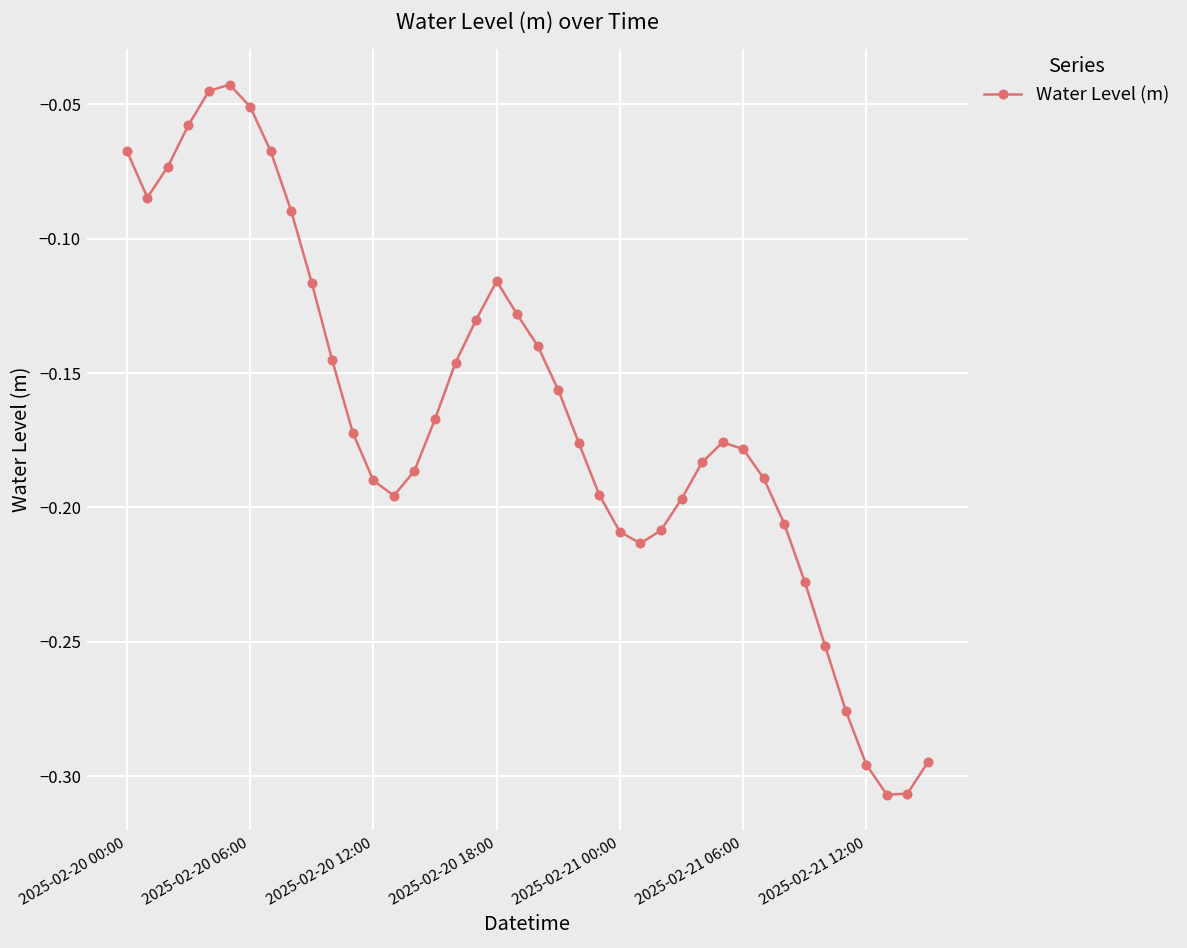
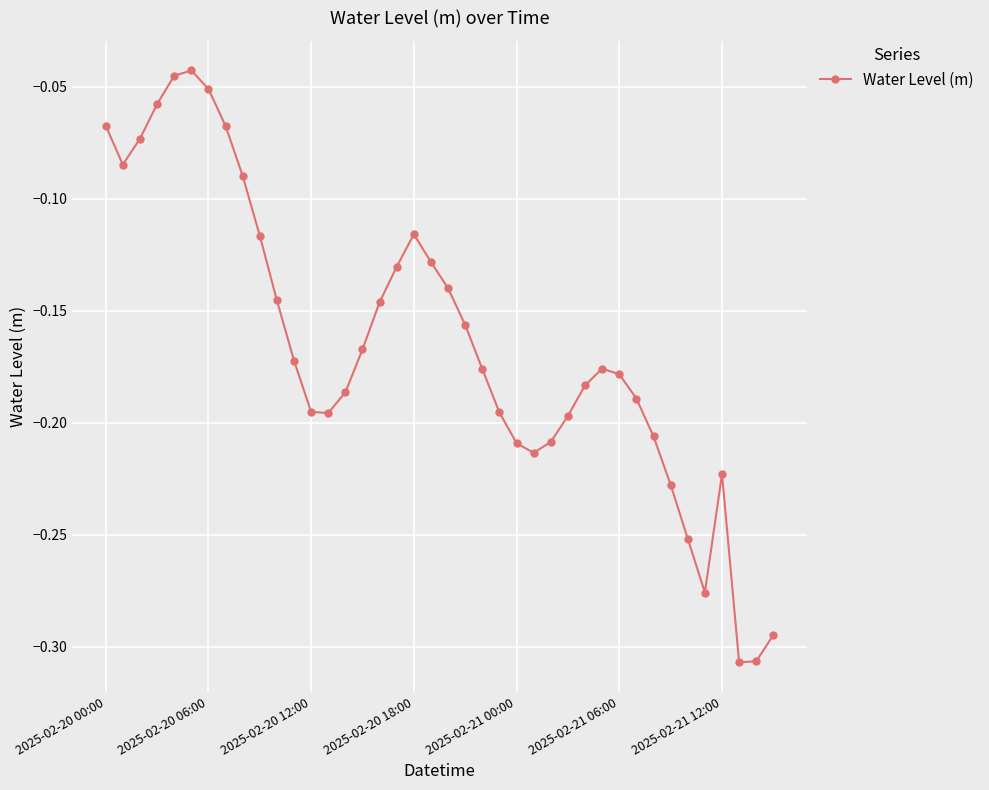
  {
    "2025-02-20 00:00": -0.067,
    "2025-02-20 06:00": -0.051,
-   "2025-02-20 12:00": -0.190,
+   "2025-02-20 12:00": -0.195,
    "2025-02-20 18:00": -0.116,
    "2025-02-21 00:00": -0.209,
    "2025-02-21 06:00": -0.178,
-   "2025-02-21 12:00": -0.296
+   "2025-02-21 12:00": -0.223
  }
